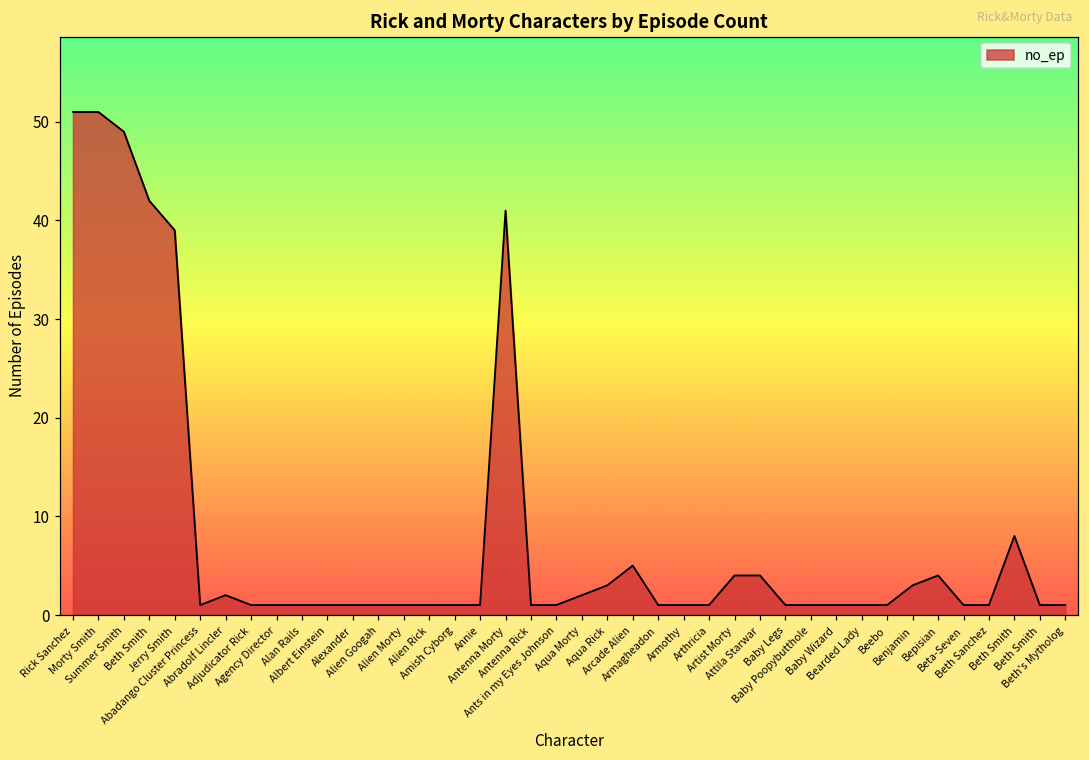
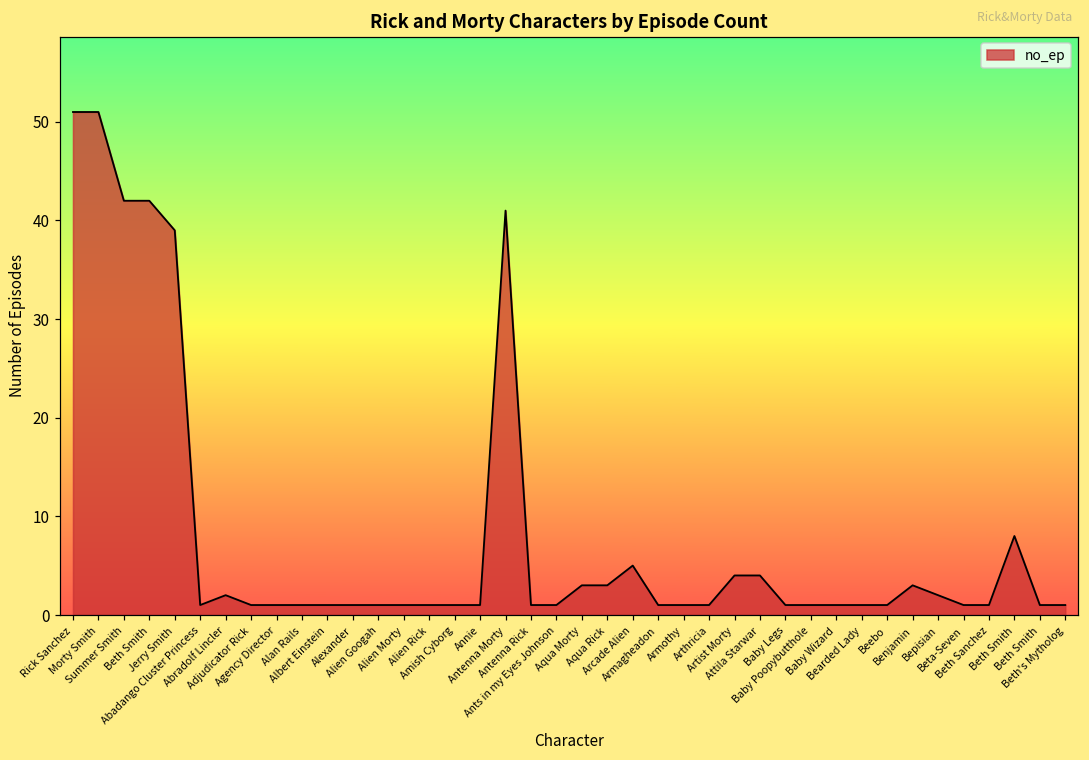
  {
    "Rick Sanchez": 51,
    "Morty Smith": 51,
-   "Summer Smith": 49,
+   "Summer Smith": 42,
    "Jerry Smith": 39,
    "Abadango Cluster Princess": 1,
    "Abradolf Lincler": 2,
    "Adjudicator Rick": 1,
    "Agency Director": 1,
    "Alan Rails": 1,
    "Albert Einstein": 1,
    "Alexander": 1,
    "Alien Googah": 1,
    "Alien Morty": 1,
    "Alien Rick": 1,
    "Amish Cyborg": 1,
    "Annie": 1,
    "Antenna Morty": 41,
    "Antenna Rick": 1,
    "Ants in my Eyes Johnson": 1,
-   "Aqua Morty": 2,
+   "Aqua Morty": 3,
    "Aqua Rick": 3,
    "Arcade Alien": 5,
    "Armagheadon": 1,
    "Armothy": 1,
    "Arthricia": 1,
    "Artist Morty": 4,
    "Attila Starwar": 4,
    "Baby Legs": 1,
    "Baby Poopybutthole": 1,
    "Baby Wizard": 1,
    "Bearded Lady": 1,
    "Beebo": 1,
    "Benjamin": 3,
-   "Bepisian": 4,
+   "Bepisian": 2,
    "Beta-Seven": 1,
    "Beth Sanchez": 1,
    "Beth's Mytholog": 1
  }
